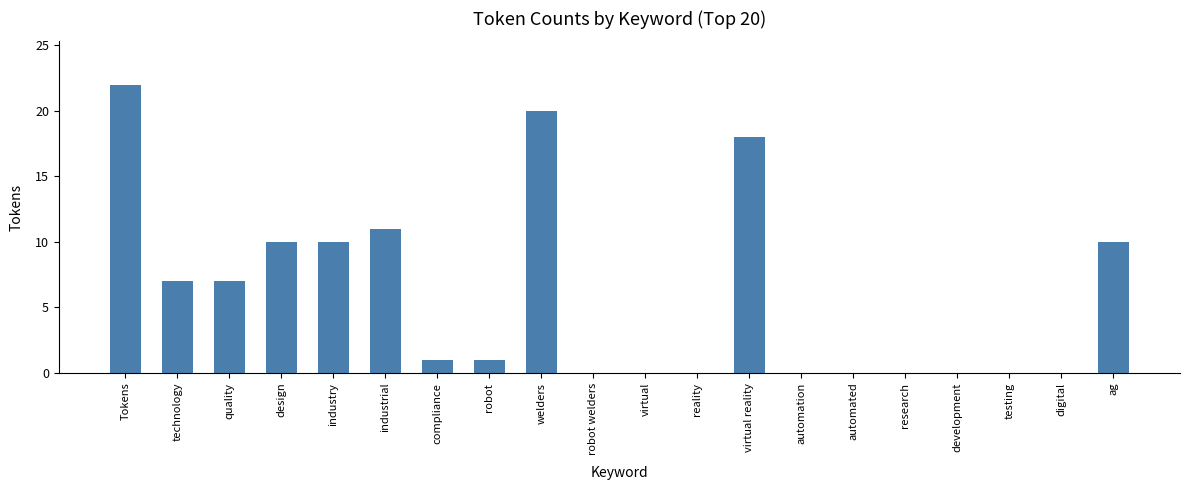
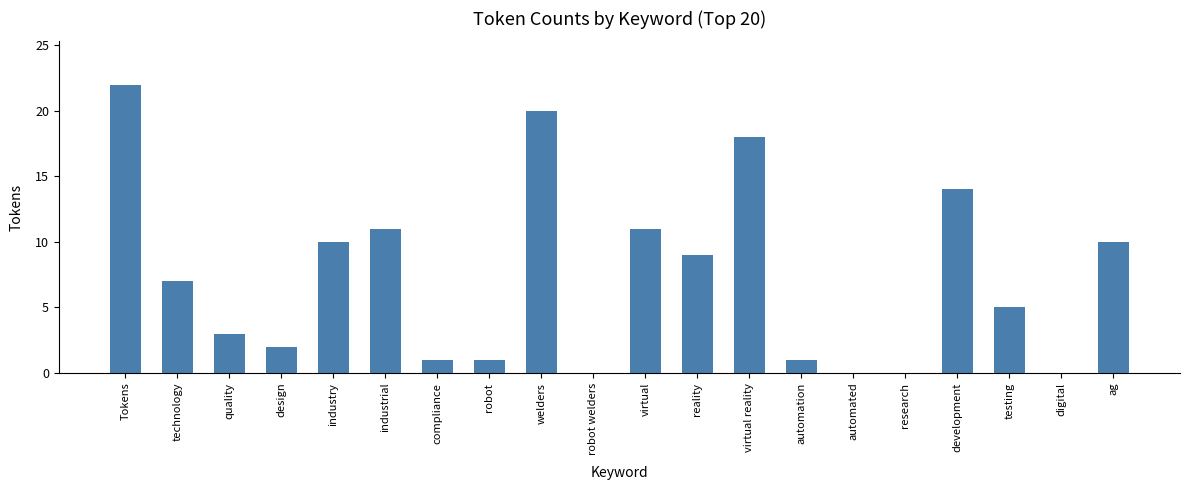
  {
    "Tokens": 22,
    "technology": 7,
-   "quality": 7,
-   "design": 10,
+   "quality": 3,
+   "design": 2,
    "industry": 10,
    "industrial": 11,
    "compliance": 1,
    "robot": 1,
    "welders": 20,
    "robot welders": 0,
-   "virtual": 0,
-   "reality": 0,
+   "virtual": 11,
+   "reality": 9,
    "virtual reality": 18,
-   "automation": 0,
+   "automation": 1,
    "automated": 0,
    "research": 0,
-   "development": 0,
-   "testing": 0,
+   "development": 14,
+   "testing": 5,
    "digital": 0,
    "ag": 10
  }
